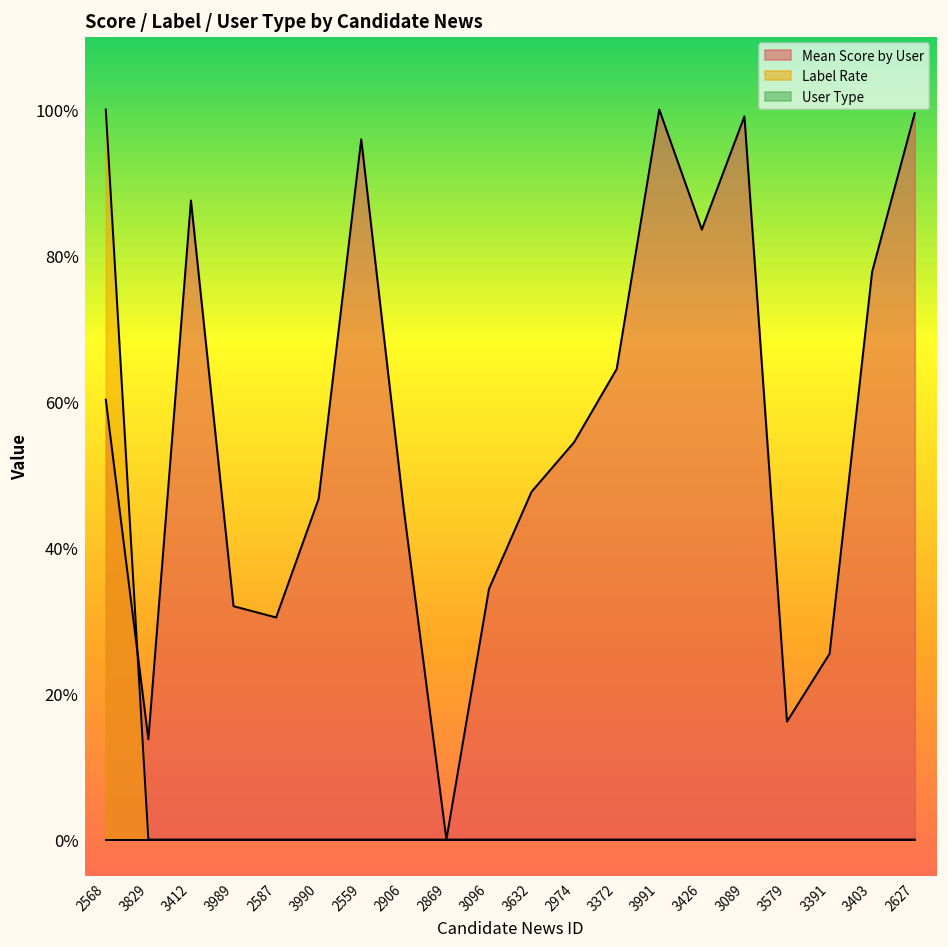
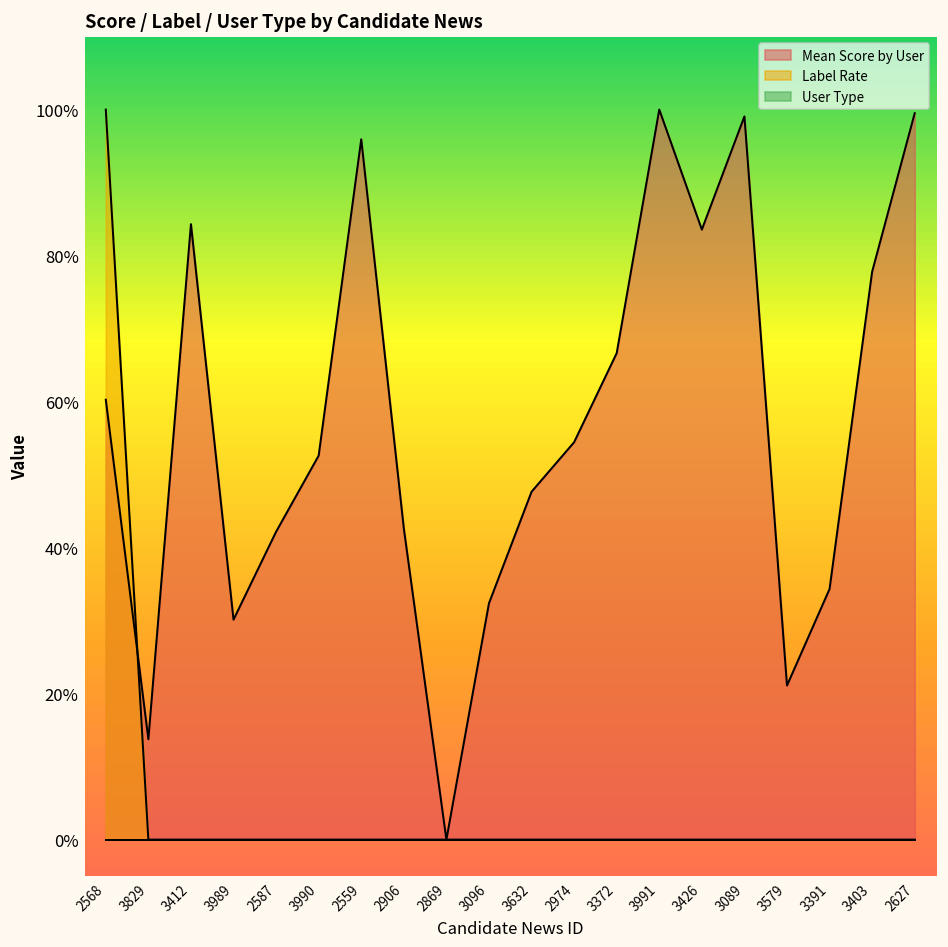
  {
    "Mean Score by User": {
      "2568": "60%",
      "3829": "14%",
-     "3412": "88%",
-     "3989": "32%",
-     "2587": "30%",
-     "3990": "47%",
+     "3412": "84%",
+     "3989": "30%",
+     "2587": "42%",
+     "3990": "53%",
      "2559": "96%",
-     "2906": "45%",
-     "3096": "34%",
+     "2906": "43%",
+     "3096": "32%",
      "3632": "48%",
      "2974": "54%",
-     "3372": "64%",
+     "3372": "67%",
      "3991": "100%",
      "3426": "84%",
      "3089": "99%",
-     "3579": "16%",
-     "3391": "25%",
+     "3579": "21%",
+     "3391": "34%",
      "3403": "78%",
      "2627": "100%"
    },
    "Label Rate": {
      "2568": "100%"
    },
    "User Type": {
      "2568": "0%"
    }
  }
